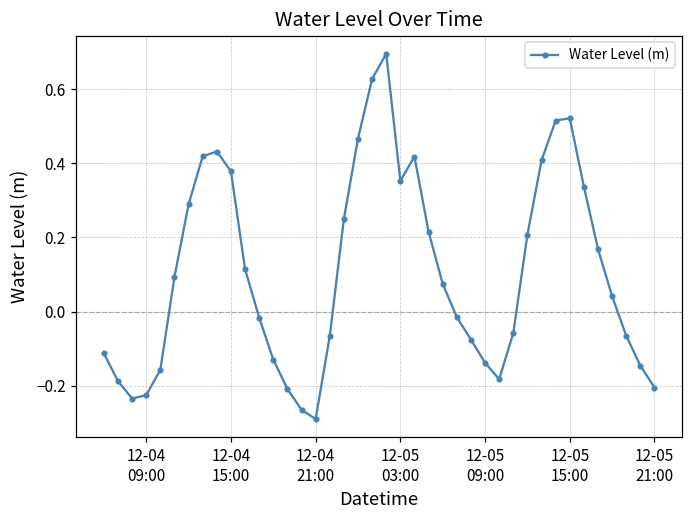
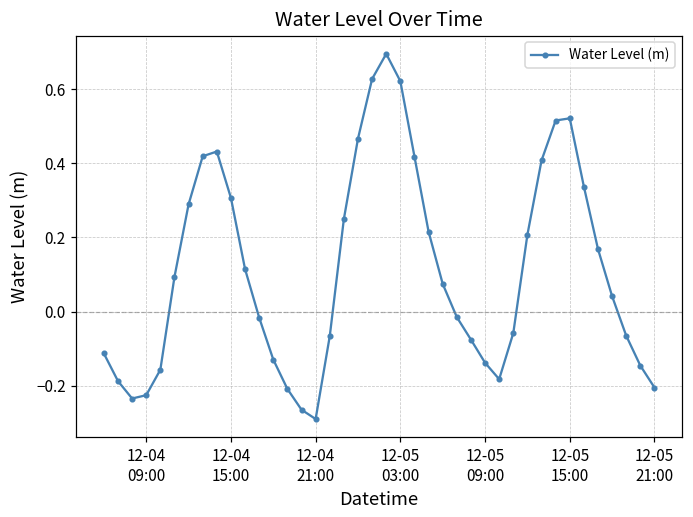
  {
    "12-04 09:00": -0.23,
-   "12-04 15:00": 0.38,
+   "12-04 15:00": 0.31,
    "12-04 21:00": -0.29,
-   "12-05 03:00": 0.35,
+   "12-05 03:00": 0.62,
    "12-05 09:00": -0.14,
    "12-05 15:00": 0.52,
    "12-05 21:00": -0.21
  }
